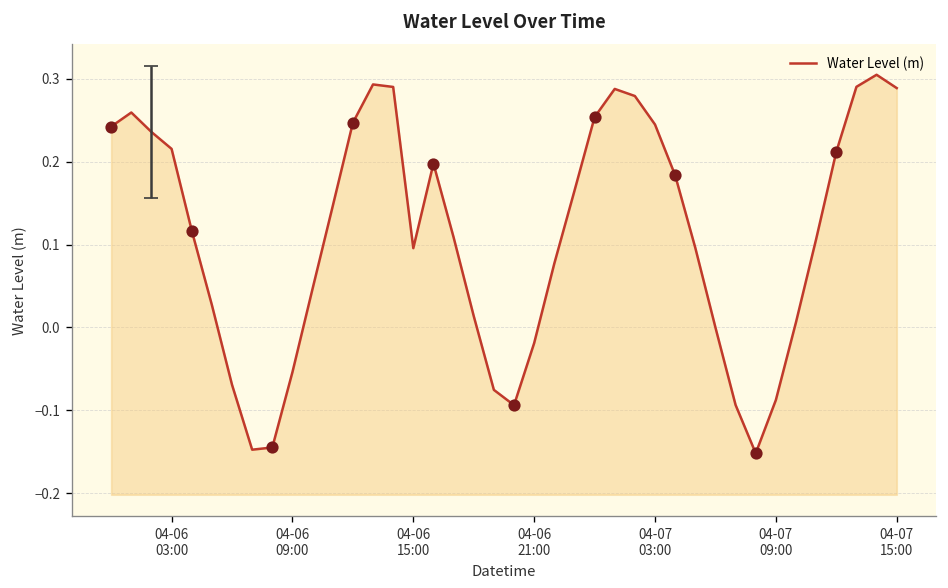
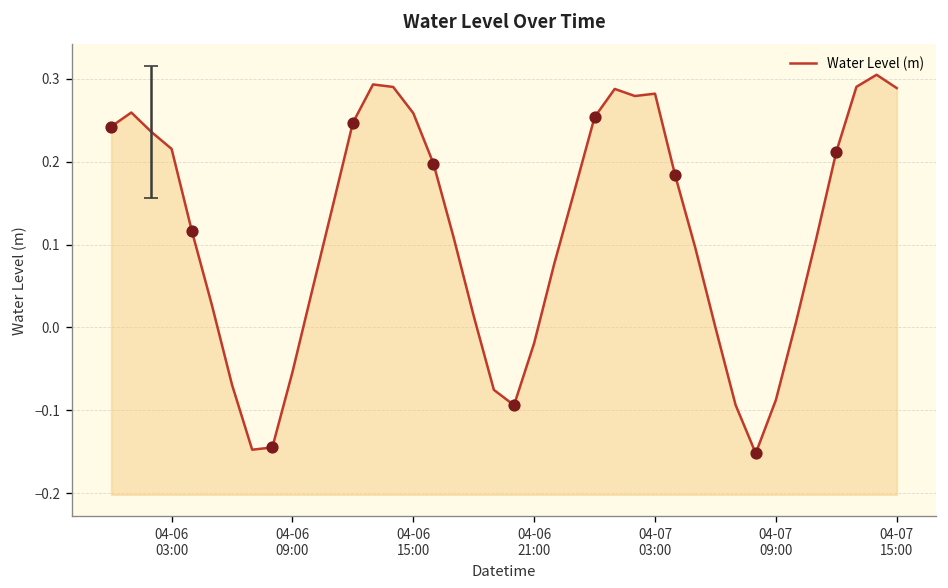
  {
    "Water Level (m)": {
      "04-06 03:00": 0.22,
      "04-06 09:00": -0.05,
-     "04-06 15:00": 0.10,
+     "04-06 15:00": 0.26,
      "04-06 21:00": -0.02,
-     "04-07 03:00": 0.24,
+     "04-07 03:00": 0.28,
      "04-07 09:00": -0.09,
      "04-07 15:00": 0.29
    }
  }
